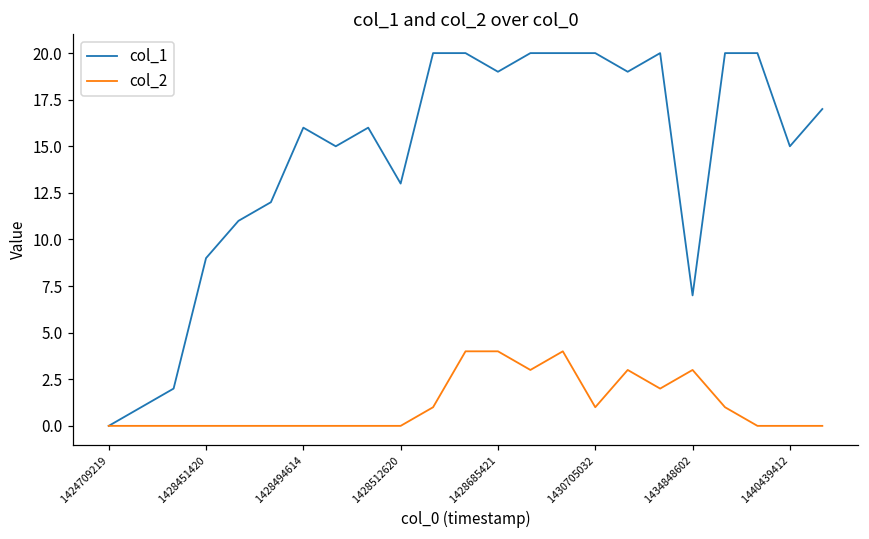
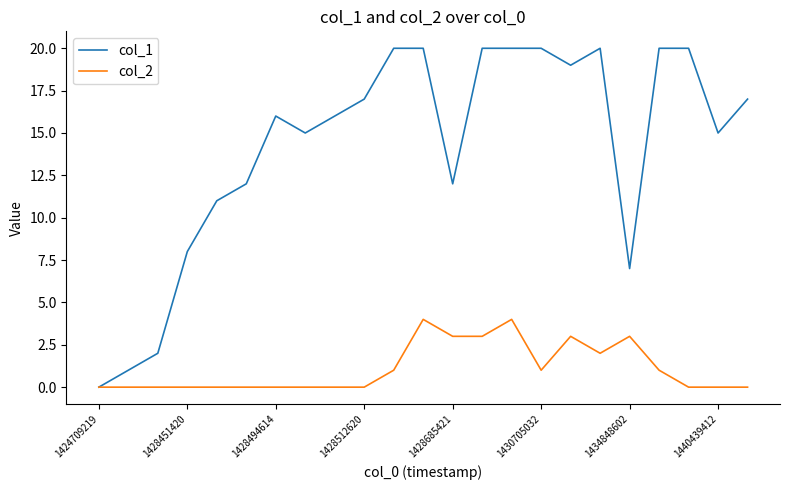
  {
    "col_1": {
-     "1428451420": 9,
+     "1428451420": 8,
      "1428494614": 16,
-     "1428512620": 13,
-     "1428685421": 19,
+     "1428512620": 17,
+     "1428685421": 12,
      "1430705032": 20,
      "1434848602": 7,
      "1440439412": 15
    },
    "col_2": {
      "1428451420": 0,
      "1428494614": 0,
      "1428512620": 0,
-     "1428685421": 4,
+     "1428685421": 3,
      "1430705032": 1,
      "1434848602": 3,
      "1440439412": 0
    }
  }
